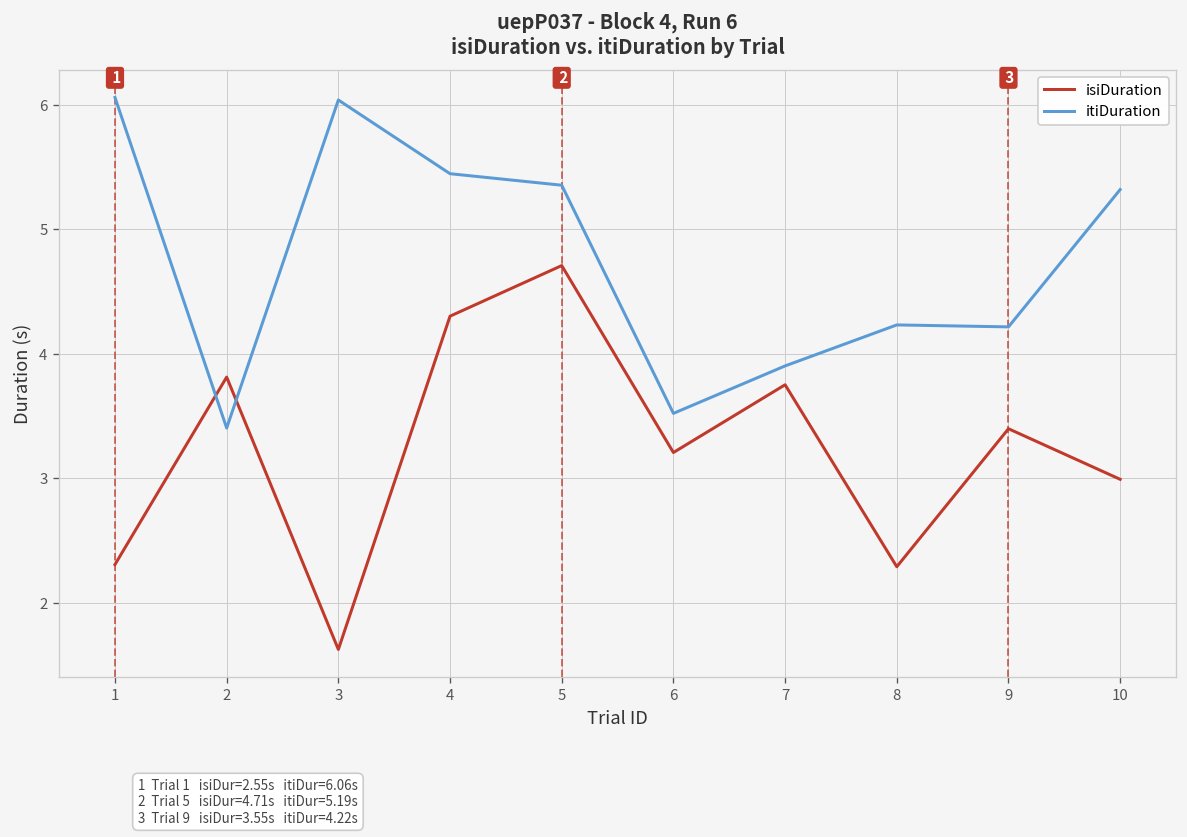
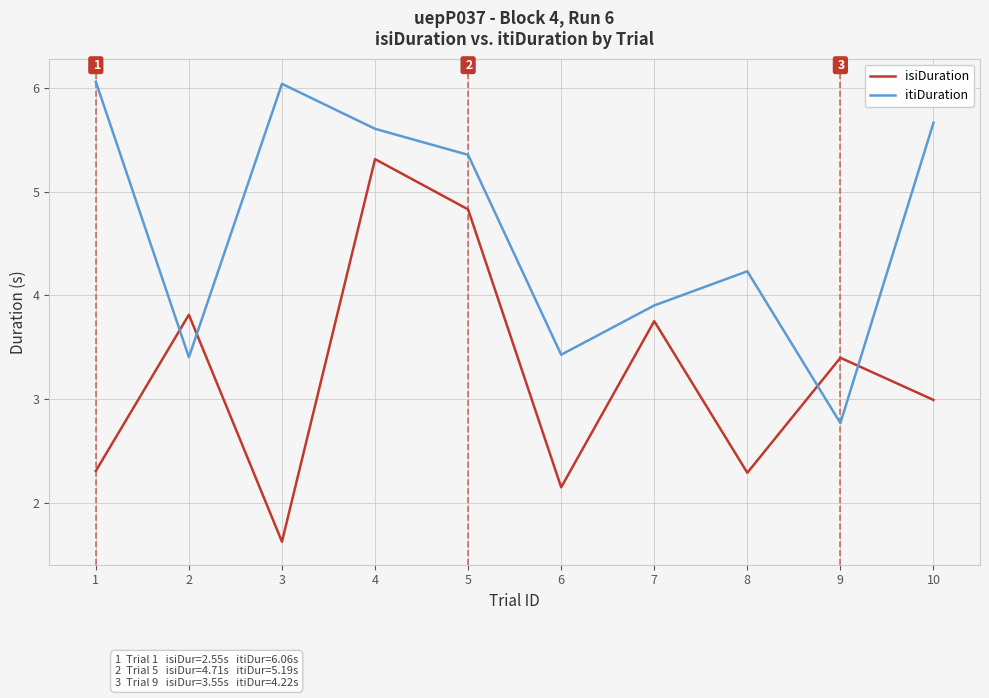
  {
    "isiDuration": {
      "1": 2.31,
      "2": 3.81,
      "3": 1.63,
-     "4": 4.30,
-     "5": 4.71,
-     "6": 3.21,
+     "4": 5.31,
+     "5": 4.83,
+     "6": 2.15,
      "7": 3.75,
      "8": 2.29,
      "9": 3.40,
      "10": 2.99
    },
    "itiDuration": {
      "2": 3.40,
      "3": 6.04,
-     "4": 5.45,
+     "4": 5.60,
      "5": 5.35,
-     "6": 3.52,
+     "6": 3.43,
      "7": 3.90,
      "8": 4.23,
-     "9": 4.22,
-     "10": 5.32
+     "9": 2.77,
+     "10": 5.66
    }
  }
